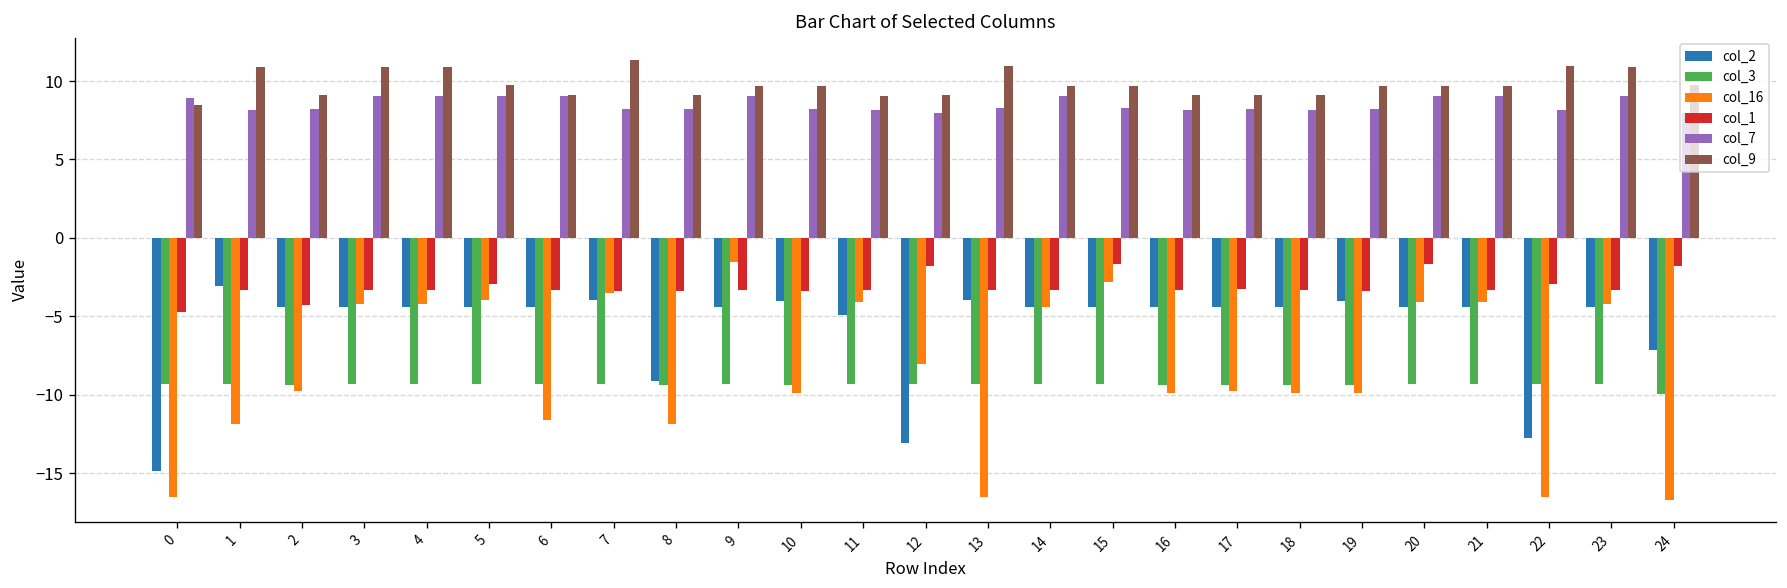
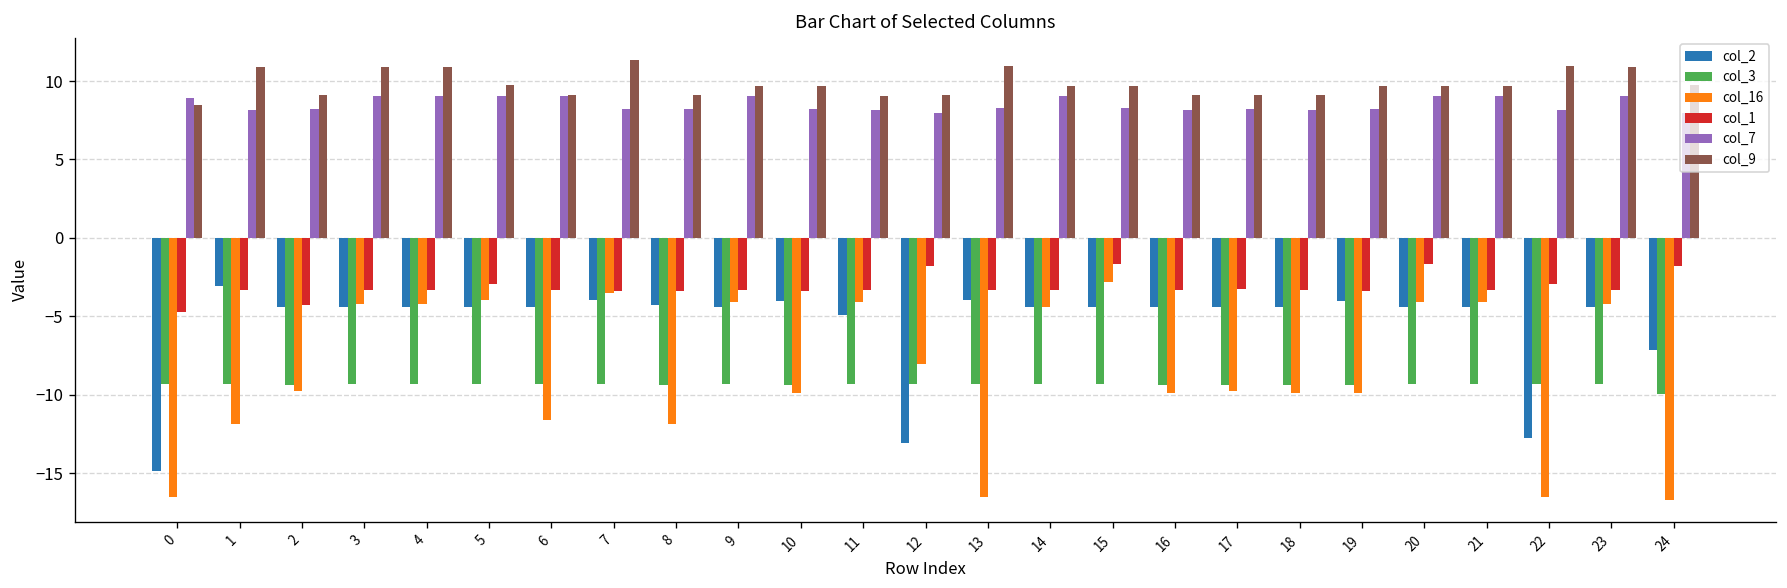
  {
    "col_2": {
      "0": -14.8,
      "1": -3.1,
      "2": -4.4,
      "3": -4.4,
      "4": -4.4,
      "5": -4.4,
      "6": -4.4,
      "7": -4.0,
-     "8": -9.1,
+     "8": -4.3,
      "9": -4.4,
      "10": -4.0,
      "11": -4.9,
      "12": -13.1,
      "13": -4.0,
      "14": -4.4,
      "15": -4.4,
      "16": -4.4,
      "17": -4.4,
      "18": -4.4,
      "19": -4.0,
      "20": -4.4,
      "21": -4.4,
      "22": -12.8,
      "23": -4.4,
      "24": -7.2
    },
    "col_3": {
      "0": -9.3,
      "1": -9.3,
      "2": -9.4,
      "3": -9.3,
      "4": -9.3,
      "5": -9.3,
      "6": -9.3,
      "7": -9.3,
      "8": -9.4,
      "9": -9.3,
      "10": -9.4,
      "11": -9.3,
      "12": -9.3,
      "13": -9.3,
      "14": -9.3,
      "15": -9.3,
      "16": -9.4,
      "17": -9.4,
      "18": -9.4,
      "19": -9.4,
      "20": -9.3,
      "21": -9.3,
      "22": -9.3,
      "23": -9.3,
      "24": -9.9
    },
    "col_16": {
      "0": -16.5,
      "1": -11.9,
      "2": -9.8,
      "3": -4.2,
      "4": -4.2,
      "5": -3.9,
      "6": -11.6,
      "7": -3.5,
      "8": -11.9,
-     "9": -1.6,
+     "9": -4.1,
      "10": -9.9,
      "11": -4.1,
      "12": -8.1,
      "13": -16.5,
      "14": -4.4,
      "15": -2.8,
      "16": -9.9,
      "17": -9.8,
      "18": -9.9,
      "19": -9.9,
      "20": -4.1,
      "21": -4.1,
      "22": -16.6,
      "23": -4.2,
      "24": -16.7
    },
    "col_1": {
      "0": -4.7,
      "1": -3.3,
      "2": -4.3,
      "3": -3.3,
      "4": -3.3,
      "5": -2.9,
      "6": -3.3,
      "7": -3.4,
      "8": -3.4,
      "9": -3.3,
      "10": -3.4,
      "11": -3.3,
      "12": -1.8,
      "13": -3.3,
      "14": -3.3,
      "15": -1.7,
      "16": -3.3,
      "17": -3.2,
      "18": -3.3,
      "19": -3.4,
      "20": -1.7,
      "21": -3.3,
      "22": -2.9,
      "23": -3.3,
      "24": -1.8
    },
    "col_7": {
      "0": 8.9,
      "1": 8.2,
      "2": 8.2,
      "3": 9.0,
      "4": 9.0,
      "5": 9.0,
      "6": 9.0,
      "7": 8.2,
      "8": 8.2,
      "9": 9.0,
      "10": 8.2,
      "11": 8.1,
      "12": 7.9,
      "13": 8.3,
      "14": 9.0,
      "15": 8.3,
      "16": 8.1,
      "17": 8.2,
      "18": 8.1,
      "19": 8.2,
      "20": 9.0,
      "21": 9.0,
      "22": 8.2,
      "23": 9.0
    },
    "col_9": {
      "0": 8.5,
      "1": 10.9,
      "2": 9.1,
      "3": 10.9,
      "4": 10.9,
      "5": 9.7,
      "6": 9.1,
      "7": 11.4,
      "8": 9.1,
      "9": 9.7,
      "10": 9.7,
      "11": 9.1,
      "12": 9.1,
      "13": 10.9,
      "14": 9.7,
      "15": 9.7,
      "16": 9.1,
      "17": 9.1,
      "18": 9.1,
      "19": 9.7,
      "20": 9.7,
      "21": 9.7,
      "22": 10.9,
      "23": 10.9
    }
  }
